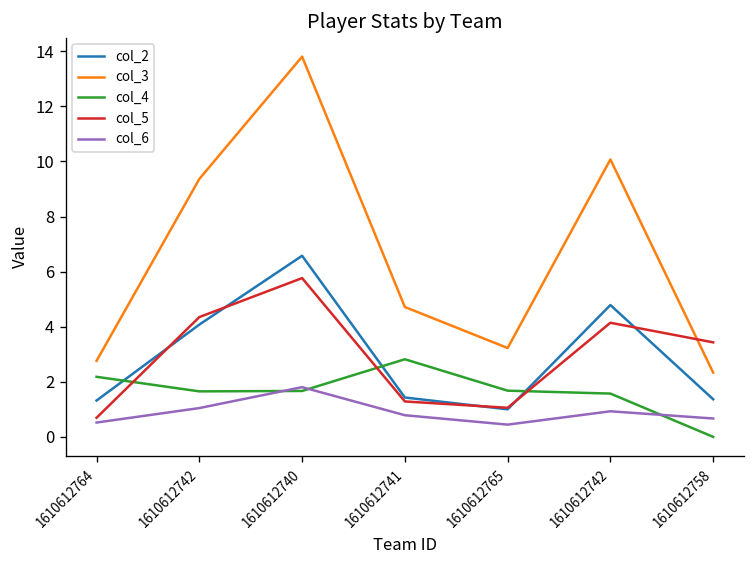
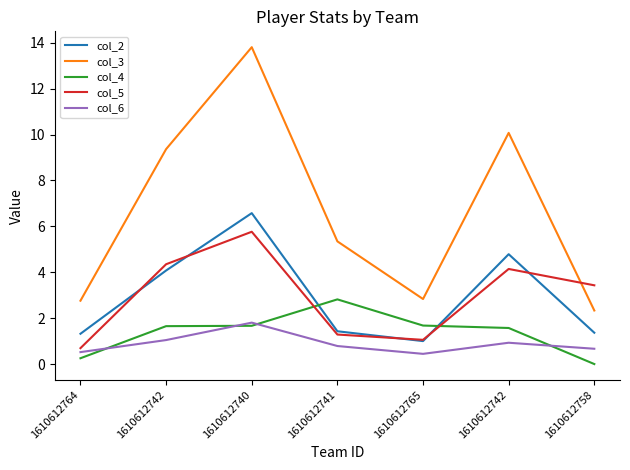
  {
    "col_2": {
      "1610612764": 1.3,
      "1610612740": 6.6,
      "1610612741": 1.4,
      "1610612758": 1.4
    },
    "col_3": {
      "1610612764": 2.8,
      "1610612740": 13.8,
-     "1610612741": 4.7,
-     "1610612765": 3.2,
+     "1610612741": 5.3,
+     "1610612765": 2.8,
      "1610612758": 2.3
    },
    "col_4": {
-     "1610612764": 2.2,
+     "1610612764": 0.3,
      "1610612740": 1.7,
      "1610612741": 2.8,
      "1610612765": 1.7,
      "1610612758": 0.0
    },
    "col_5": {
      "1610612764": 0.7,
      "1610612740": 5.8,
      "1610612741": 1.3,
      "1610612758": 3.4
    },
    "col_6": {
      "1610612764": 0.5,
      "1610612740": 1.8,
      "1610612741": 0.8,
      "1610612765": 0.4,
      "1610612758": 0.7
    }
  }
